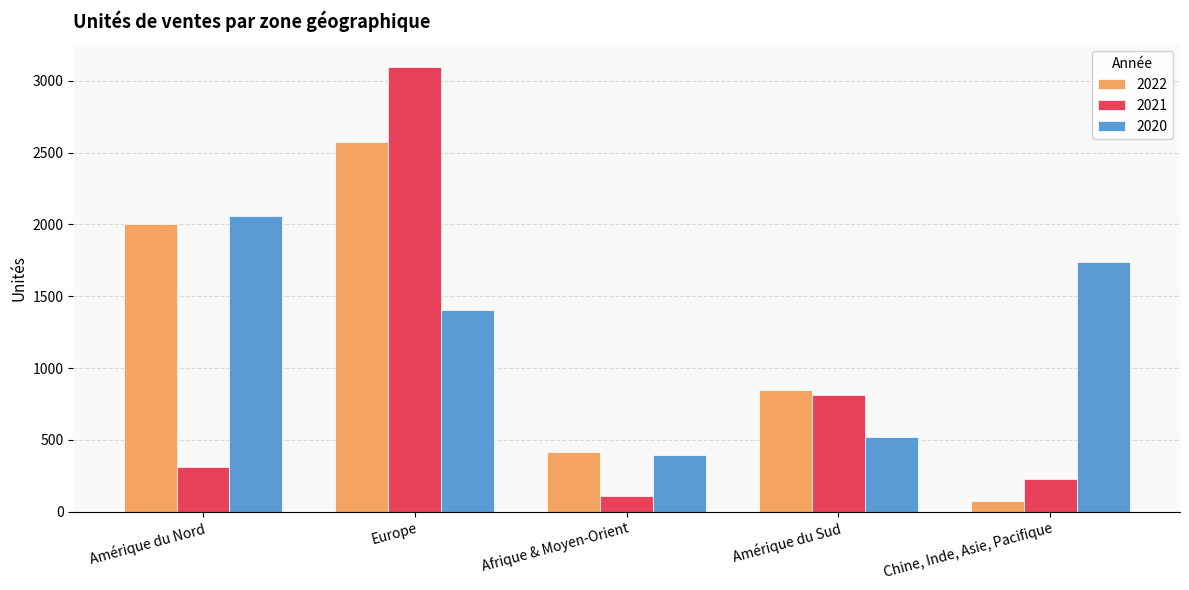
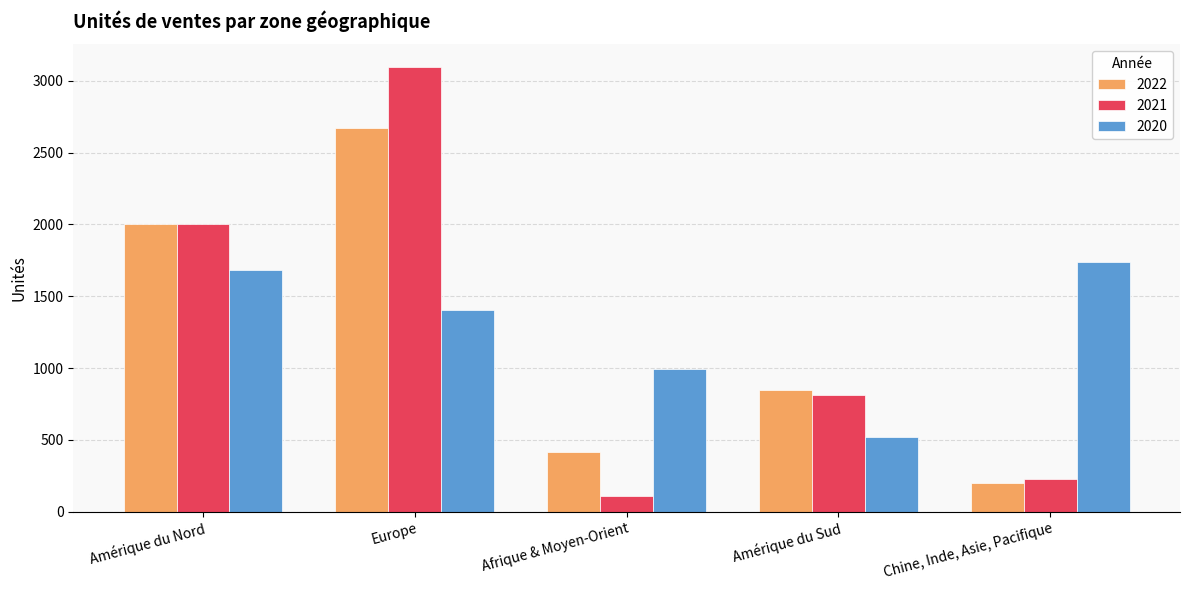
  {
    "2022": {
      "Amérique du Nord": 2000,
-     "Europe": 2570,
+     "Europe": 2670,
      "Afrique & Moyen-Orient": 420,
      "Amérique du Sud": 840,
-     "Chine, Inde, Asie, Pacifique": 80
+     "Chine, Inde, Asie, Pacifique": 200
    },
    "2021": {
-     "Amérique du Nord": 310,
+     "Amérique du Nord": 2010,
      "Europe": 3100,
      "Afrique & Moyen-Orient": 110,
      "Amérique du Sud": 810,
      "Chine, Inde, Asie, Pacifique": 230
    },
    "2020": {
-     "Amérique du Nord": 2060,
+     "Amérique du Nord": 1680,
      "Europe": 1400,
-     "Afrique & Moyen-Orient": 400,
+     "Afrique & Moyen-Orient": 1000,
      "Amérique du Sud": 520,
      "Chine, Inde, Asie, Pacifique": 1740
    }
  }
